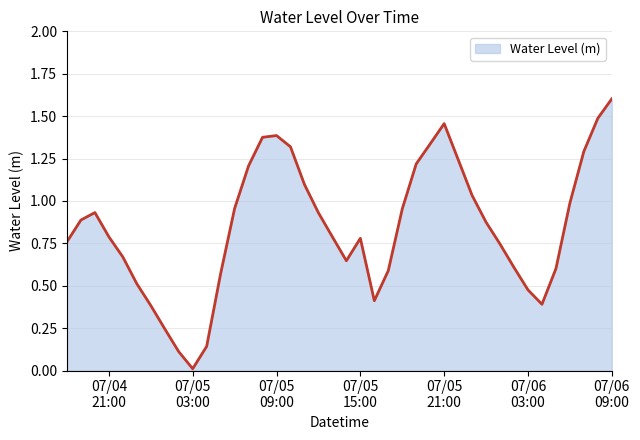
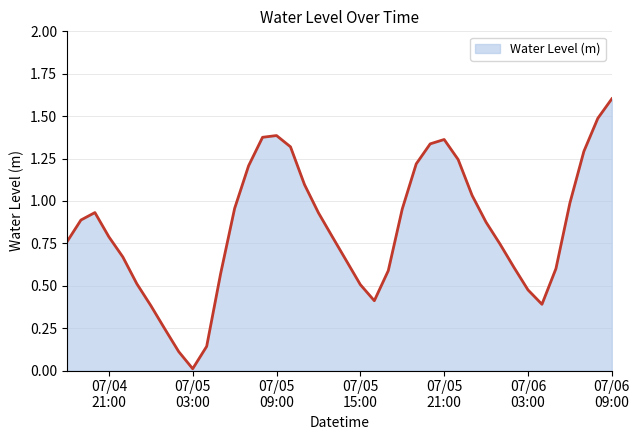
  {
    "07/04 21:00": 0.79,
    "07/05 03:00": 0.01,
    "07/05 09:00": 1.39,
-   "07/05 15:00": 0.78,
-   "07/05 21:00": 1.46,
+   "07/05 15:00": 0.51,
+   "07/05 21:00": 1.36,
    "07/06 03:00": 0.48,
    "07/06 09:00": 1.60
  }
